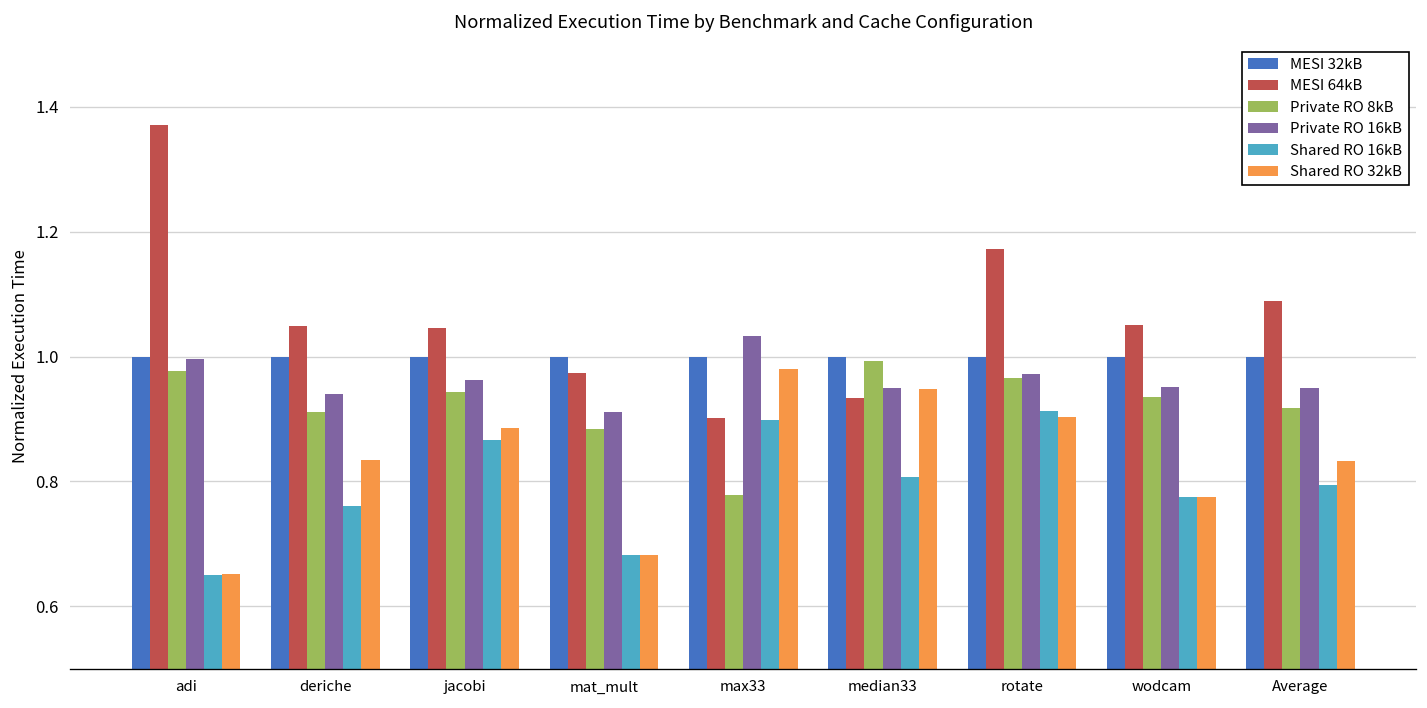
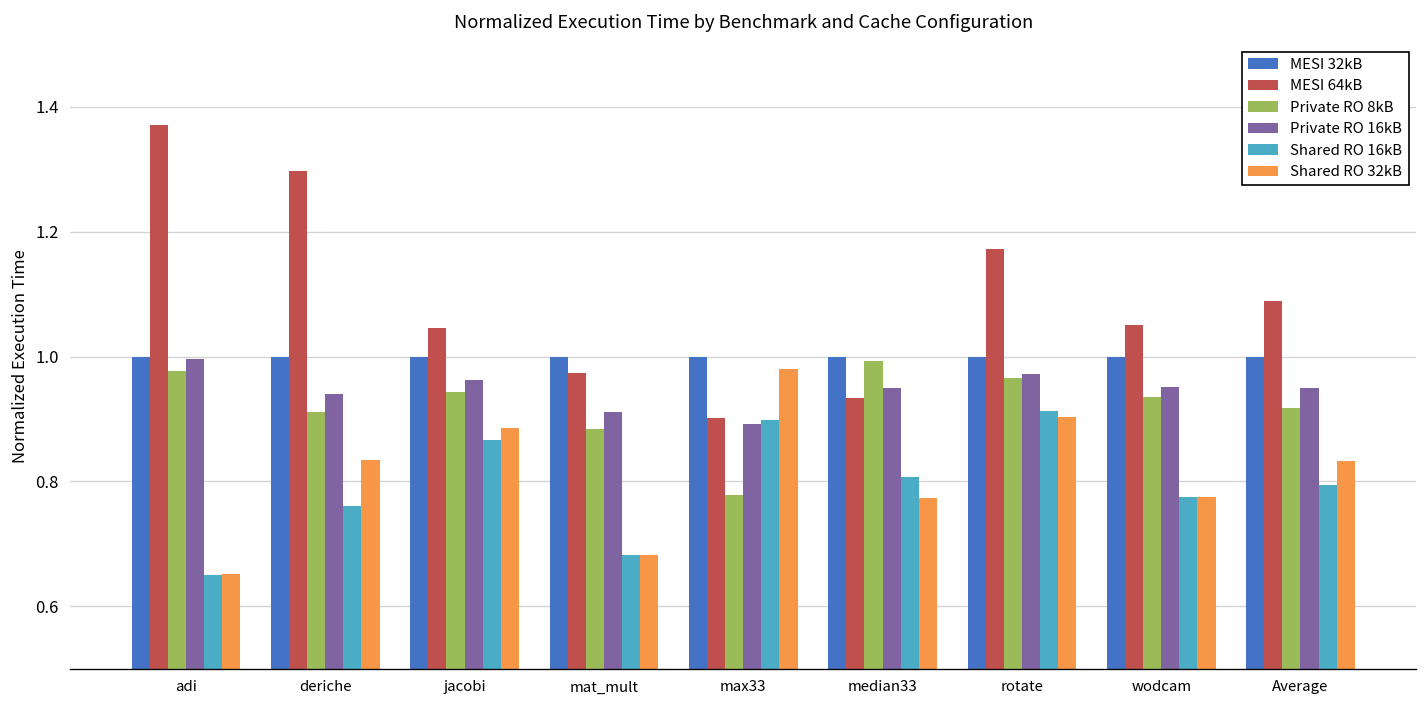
  {
    "MESI 64kB": {
      "adi": 1.37,
-     "deriche": 1.05,
+     "deriche": 1.30,
      "jacobi": 1.05,
      "mat_mult": 0.97,
      "max33": 0.90,
      "median33": 0.93,
      "rotate": 1.17,
      "wodcam": 1.05,
      "Average": 1.09
    },
    "Private RO 8kB": {
      "adi": 0.98,
      "deriche": 0.91,
      "jacobi": 0.94,
      "mat_mult": 0.88,
      "max33": 0.78,
      "median33": 0.99,
      "rotate": 0.97,
      "wodcam": 0.94,
      "Average": 0.92
    },
    "Private RO 16kB": {
      "adi": 1.00,
      "deriche": 0.94,
      "jacobi": 0.96,
      "mat_mult": 0.91,
-     "max33": 1.03,
+     "max33": 0.89,
      "median33": 0.95,
      "rotate": 0.97,
      "wodcam": 0.95,
      "Average": 0.95
    },
    "Shared RO 32kB": {
      "adi": 0.65,
      "deriche": 0.83,
      "jacobi": 0.89,
      "mat_mult": 0.68,
      "max33": 0.98,
-     "median33": 0.95,
+     "median33": 0.77,
      "rotate": 0.90,
      "wodcam": 0.77,
      "Average": 0.83
    }
  }
